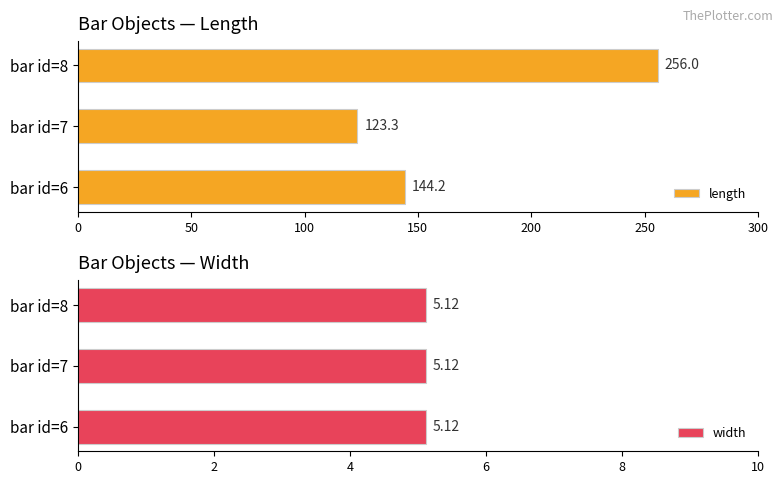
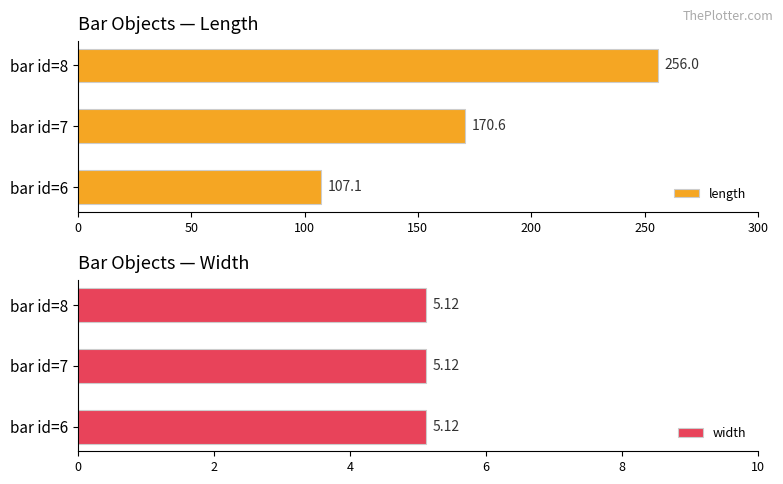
  {
    "Bar Objects — Length": {
      "bar id=8": 256.0,
-     "bar id=7": 123.3,
-     "bar id=6": 144.2
+     "bar id=7": 170.6,
+     "bar id=6": 107.1
    },
    "Bar Objects — Width": {
      "bar id=8": 5.12,
      "bar id=7": 5.12,
      "bar id=6": 5.12
    }
  }
